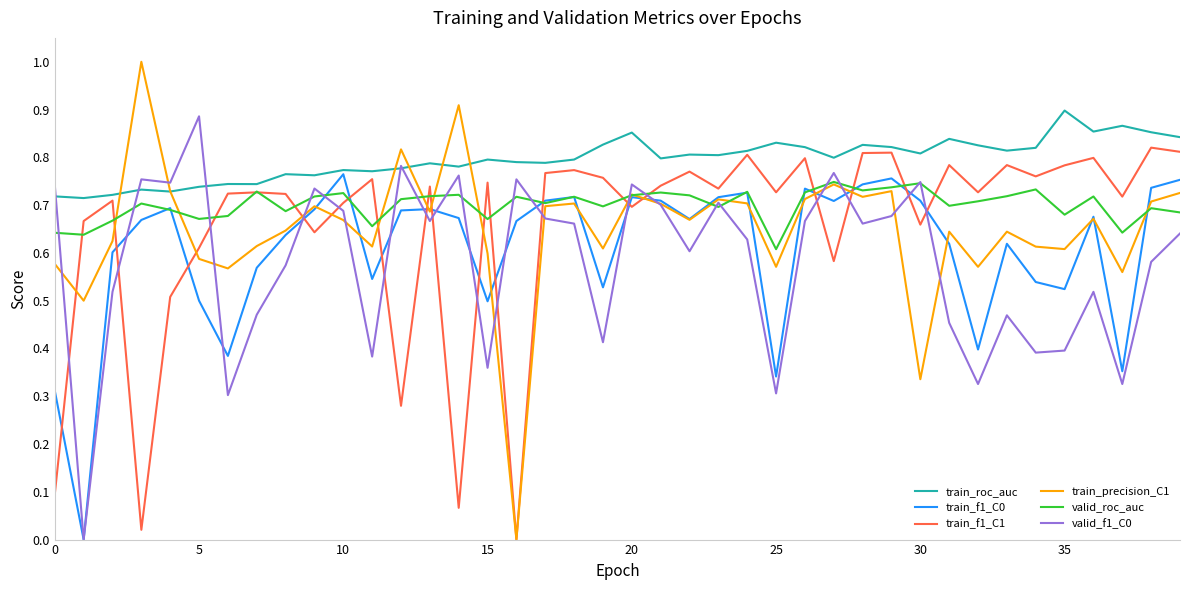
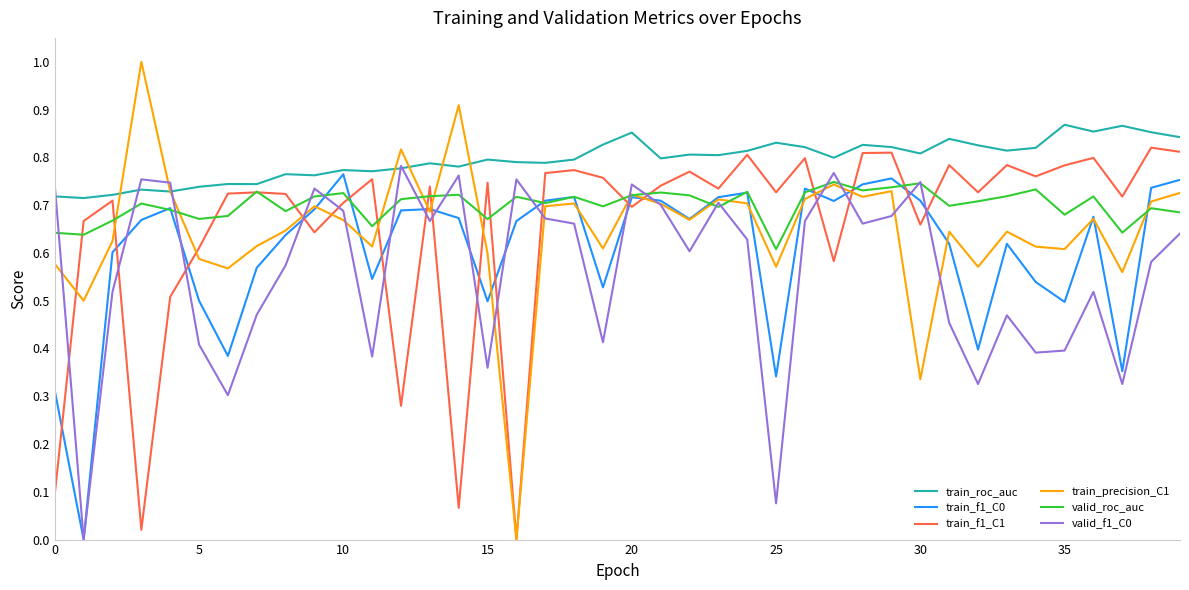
  {
    "train_roc_auc": {
      "0": 0.72,
      "5": 0.74,
      "10": 0.77,
      "15": 0.80,
      "20": 0.85,
      "25": 0.83,
      "30": 0.81,
-     "35": 0.90
+     "35": 0.87
    },
    "train_f1_C0": {
      "0": 0.31,
      "5": 0.50,
      "10": 0.76,
      "15": 0.50,
      "25": 0.34,
      "30": 0.71,
-     "35": 0.52
+     "35": 0.50
    },
    "train_f1_C1": {
      "0": 0.09,
      "5": 0.61,
      "10": 0.70,
      "15": 0.75,
      "20": 0.70,
      "25": 0.73,
      "30": 0.66,
      "35": 0.78
    },
    "train_precision_C1": {
      "0": 0.58,
      "5": 0.59,
      "10": 0.67,
      "15": 0.60,
      "25": 0.57,
      "30": 0.34,
      "35": 0.61
    },
    "valid_roc_auc": {
      "0": 0.64,
      "5": 0.67,
      "10": 0.73,
      "15": 0.67,
      "25": 0.61,
      "35": 0.68
    },
    "valid_f1_C0": {
      "0": 0.74,
-     "5": 0.89,
+     "5": 0.41,
      "10": 0.69,
      "15": 0.36,
      "20": 0.74,
-     "25": 0.31,
+     "25": 0.08,
      "35": 0.40
    }
  }
